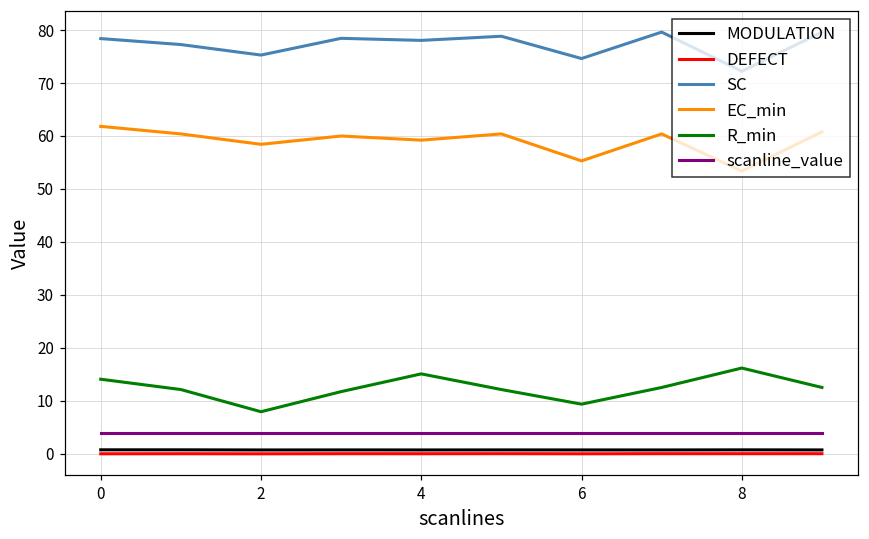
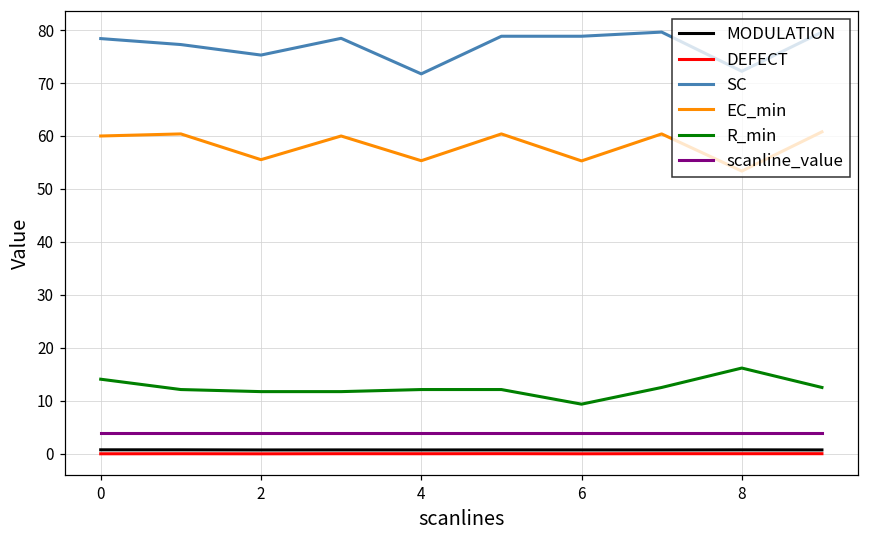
  {
    "MODULATION": {
      "0": 1,
      "2": 1,
      "4": 1,
      "6": 1,
      "8": 1
    },
    "DEFECT": {
      "0": 0,
      "2": 0,
      "4": 0,
      "6": 0,
      "8": 0
    },
    "SC": {
      "0": 78,
      "2": 75,
-     "4": 78,
-     "6": 75
+     "4": 72,
+     "6": 79
    },
    "EC_min": {
-     "0": 62,
-     "2": 58,
-     "4": 59,
+     "0": 60,
+     "2": 56,
+     "4": 55,
      "6": 55
    },
    "R_min": {
      "0": 14,
-     "2": 8,
-     "4": 15,
+     "2": 12,
+     "4": 12,
      "6": 9,
      "8": 16
    },
    "scanline_value": {
      "0": 4,
      "2": 4,
      "4": 4,
      "6": 4,
      "8": 4
    }
  }
